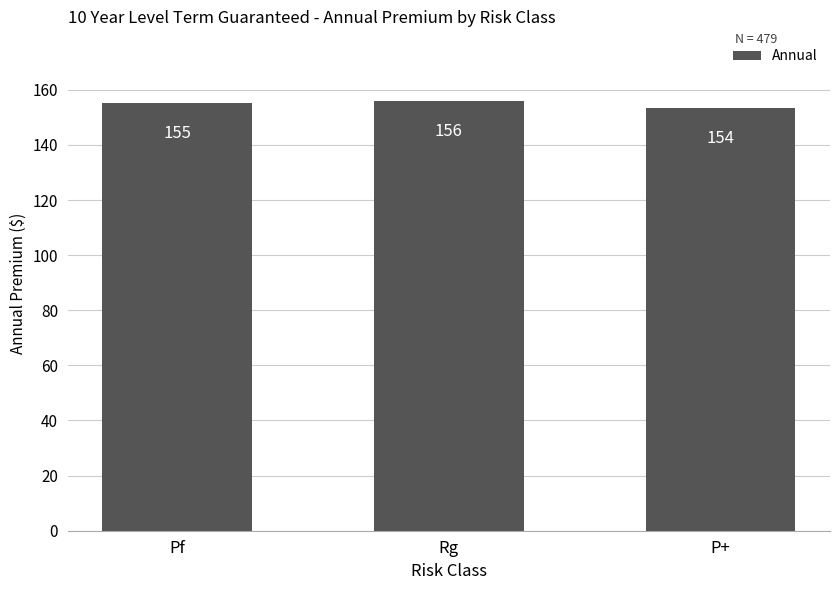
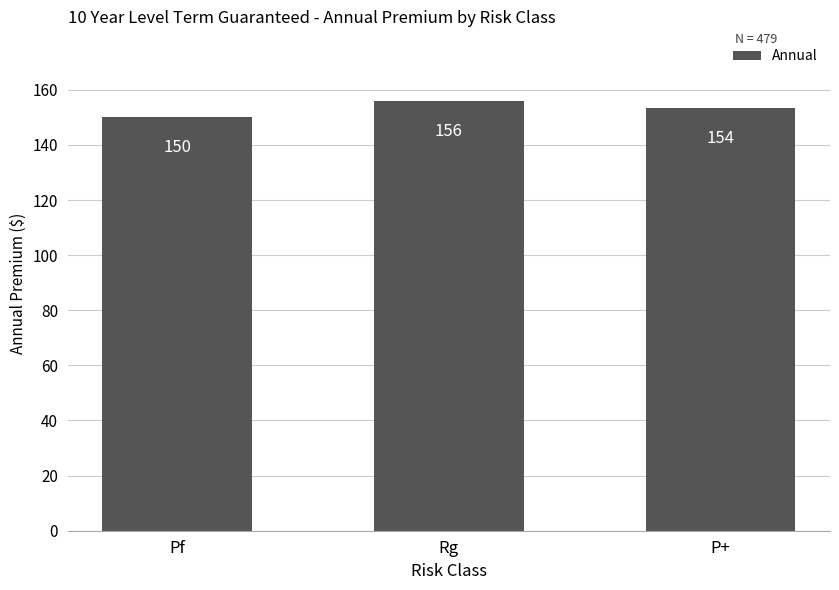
  {
-   "Pf": 155,
+   "Pf": 150,
    "Rg": 156,
    "P+": 154
  }
